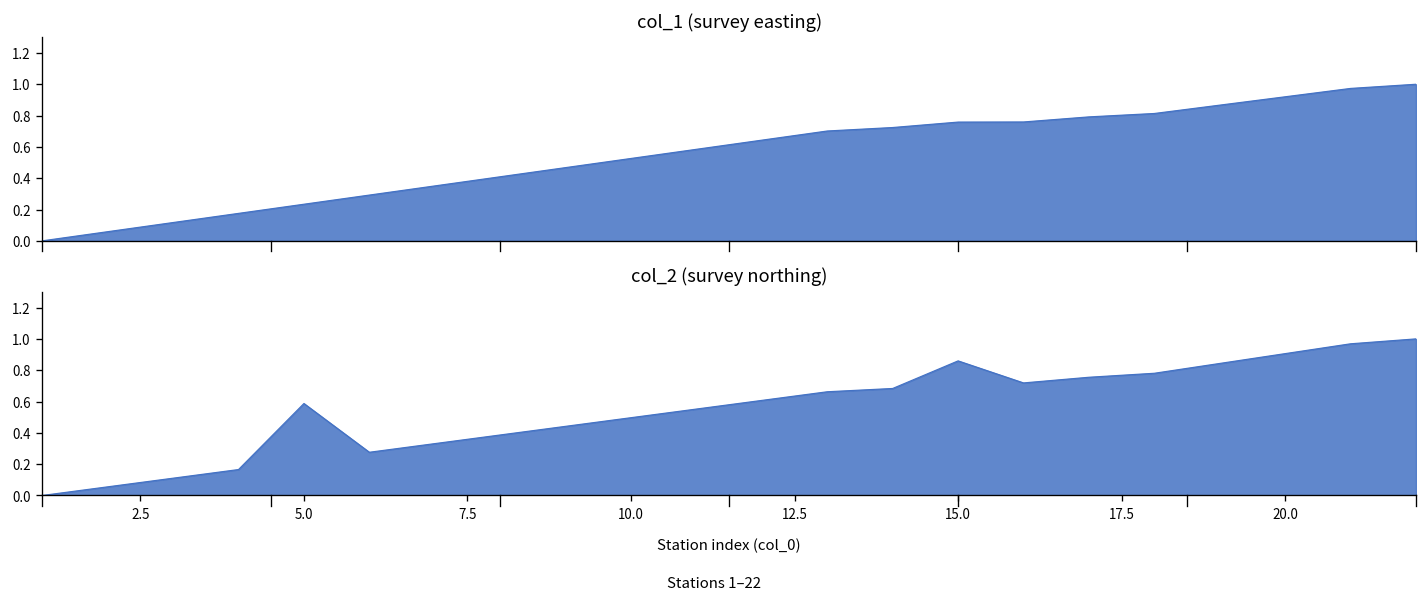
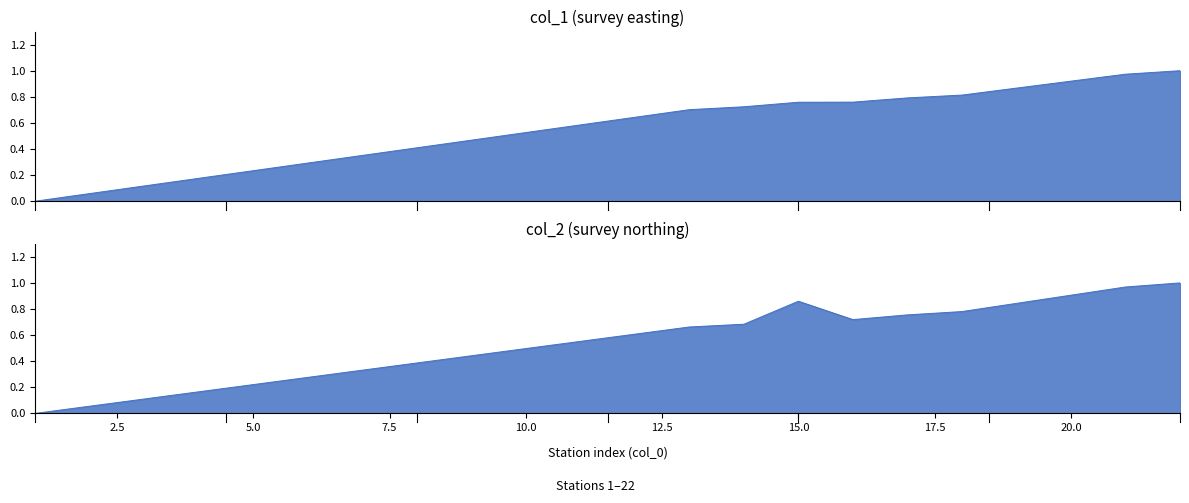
  {
    "col_2 (survey northing)": {
-     "5.0": 0.59,
+     "5.0": 0.22,
      "10.0": 0.50,
      "15.0": 0.86,
      "20.0": 0.91
    }
  }
